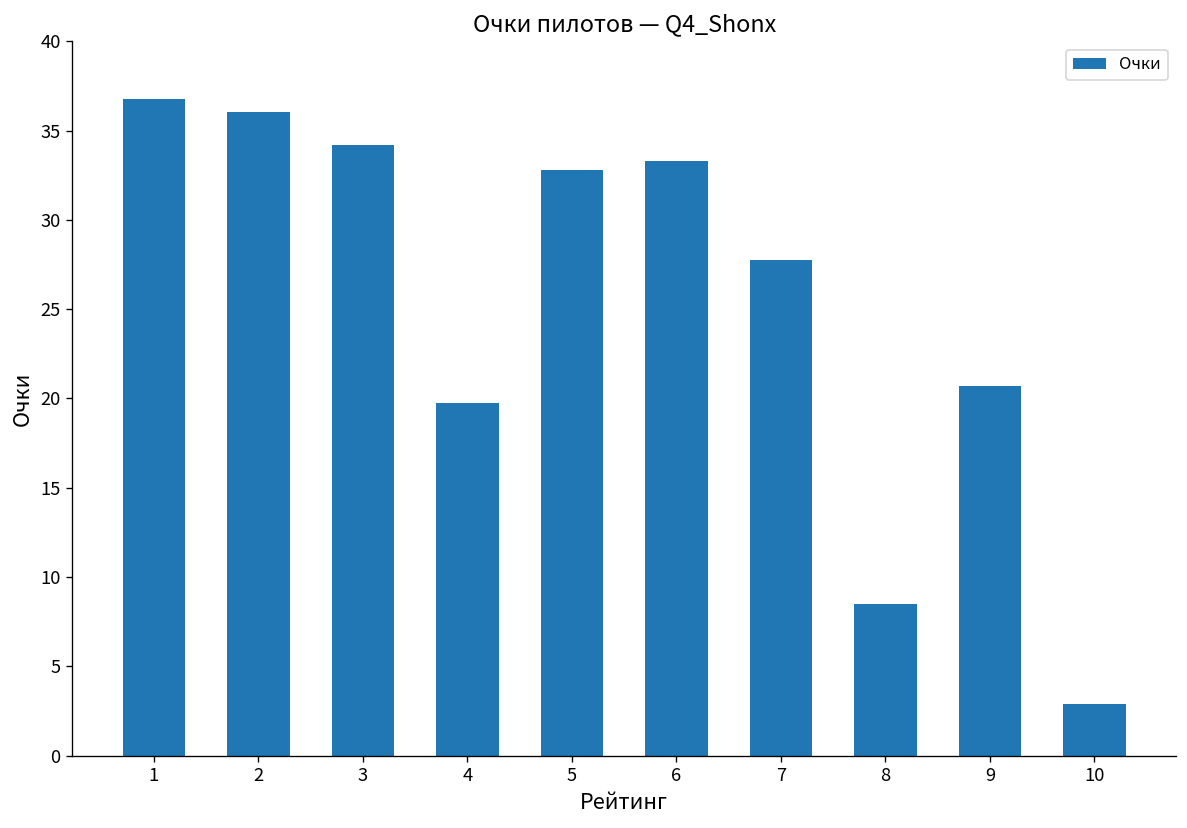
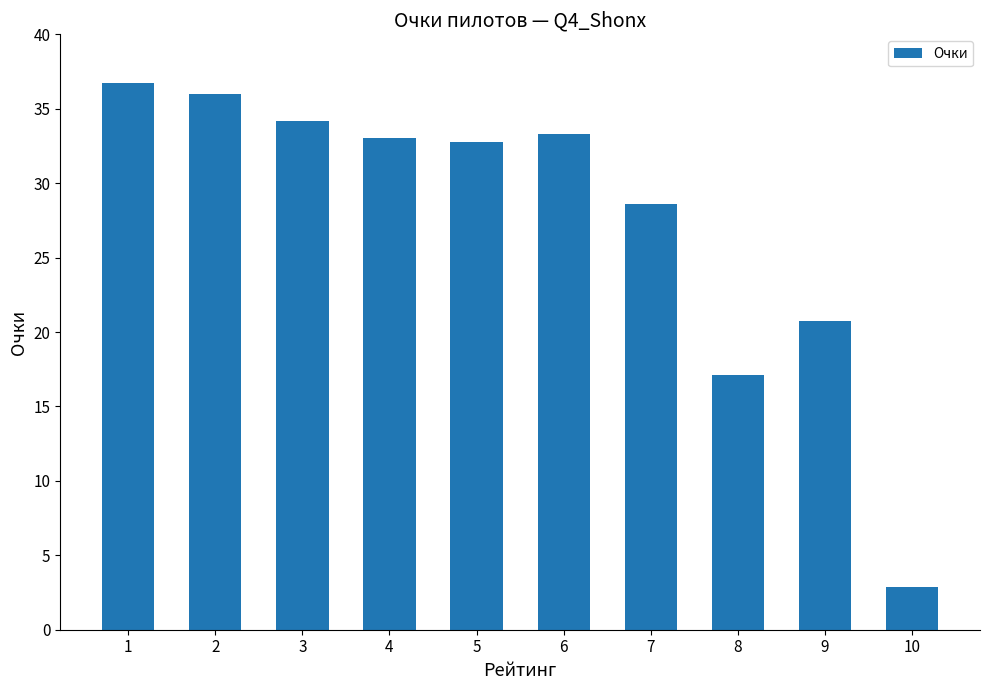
  {
    "1": 36.7,
    "2": 36.0,
    "3": 34.2,
-   "4": 19.7,
+   "4": 33.1,
    "5": 32.8,
    "6": 33.3,
-   "7": 27.8,
-   "8": 8.5,
+   "7": 28.6,
+   "8": 17.1,
    "9": 20.7,
    "10": 2.9
  }
